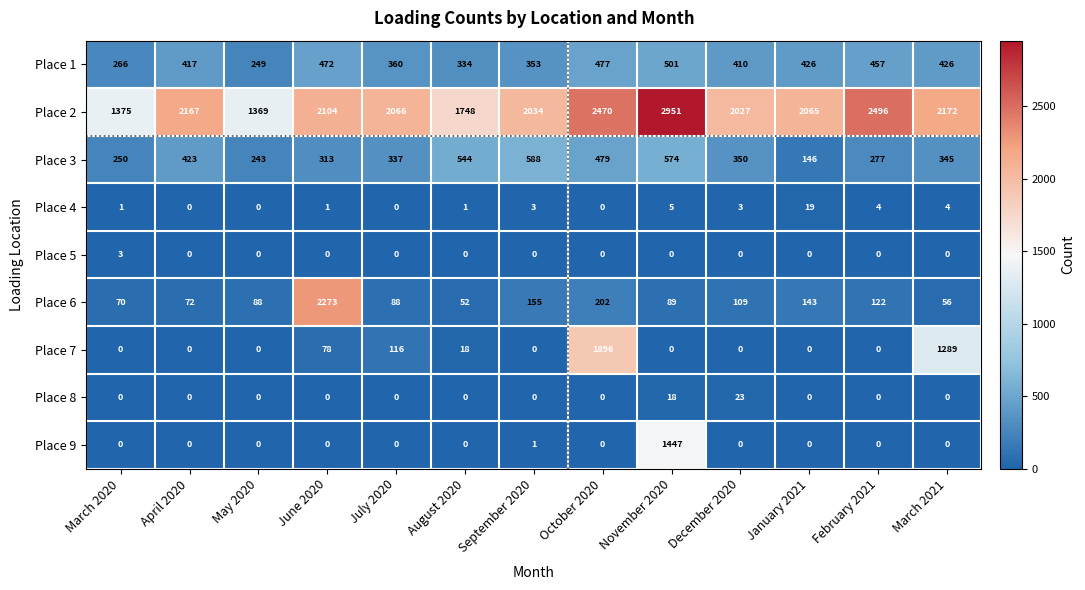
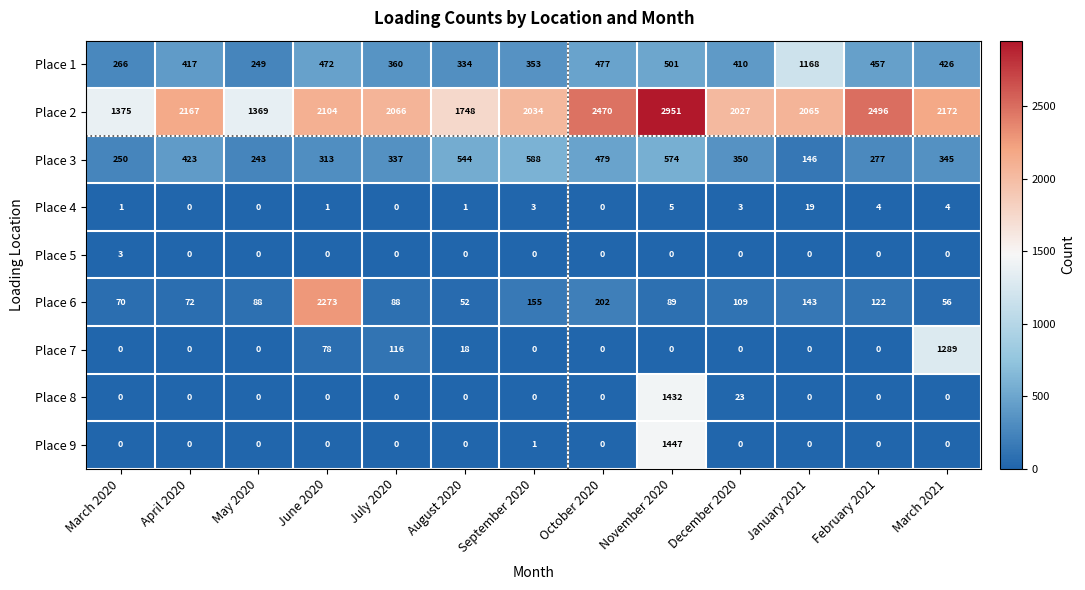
  {
    "Place 1": {
      "March 2020": 266,
      "April 2020": 417,
      "May 2020": 249,
      "June 2020": 472,
      "July 2020": 360,
      "August 2020": 334,
      "September 2020": 353,
      "October 2020": 477,
      "November 2020": 501,
      "December 2020": 410,
-     "January 2021": 426,
+     "January 2021": 1168,
      "February 2021": 457,
      "March 2021": 426
    },
    "Place 2": {
      "March 2020": 1375,
      "April 2020": 2167,
      "May 2020": 1369,
      "June 2020": 2104,
      "July 2020": 2066,
      "August 2020": 1748,
      "September 2020": 2034,
      "October 2020": 2470,
      "November 2020": 2951,
      "December 2020": 2027,
      "January 2021": 2065,
      "February 2021": 2496,
      "March 2021": 2172
    },
    "Place 3": {
      "March 2020": 250,
      "April 2020": 423,
      "May 2020": 243,
      "June 2020": 313,
      "July 2020": 337,
      "August 2020": 544,
      "September 2020": 588,
      "October 2020": 479,
      "November 2020": 574,
      "December 2020": 350,
      "January 2021": 146,
      "February 2021": 277,
      "March 2021": 345
    },
    "Place 4": {
      "March 2020": 1,
      "April 2020": 0,
      "May 2020": 0,
      "June 2020": 1,
      "July 2020": 0,
      "August 2020": 1,
      "September 2020": 3,
      "October 2020": 0,
      "November 2020": 5,
      "December 2020": 3,
      "January 2021": 19,
      "February 2021": 4,
      "March 2021": 4
    },
    "Place 5": {
      "March 2020": 3,
      "April 2020": 0,
      "May 2020": 0,
      "June 2020": 0,
      "July 2020": 0,
      "August 2020": 0,
      "September 2020": 0,
      "October 2020": 0,
      "November 2020": 0,
      "December 2020": 0,
      "January 2021": 0,
      "February 2021": 0,
      "March 2021": 0
    },
    "Place 6": {
      "March 2020": 70,
      "April 2020": 72,
      "May 2020": 88,
      "June 2020": 2273,
      "July 2020": 88,
      "August 2020": 52,
      "September 2020": 155,
      "October 2020": 202,
      "November 2020": 89,
      "December 2020": 109,
      "January 2021": 143,
      "February 2021": 122,
      "March 2021": 56
    },
    "Place 7": {
      "March 2020": 0,
      "April 2020": 0,
      "May 2020": 0,
      "June 2020": 78,
      "July 2020": 116,
      "August 2020": 18,
      "September 2020": 0,
-     "October 2020": 1896,
+     "October 2020": 0,
      "November 2020": 0,
      "December 2020": 0,
      "January 2021": 0,
      "February 2021": 0,
      "March 2021": 1289
    },
    "Place 8": {
      "March 2020": 0,
      "April 2020": 0,
      "May 2020": 0,
      "June 2020": 0,
      "July 2020": 0,
      "August 2020": 0,
      "September 2020": 0,
      "October 2020": 0,
-     "November 2020": 18,
+     "November 2020": 1432,
      "December 2020": 23,
      "January 2021": 0,
      "February 2021": 0,
      "March 2021": 0
    },
    "Place 9": {
      "March 2020": 0,
      "April 2020": 0,
      "May 2020": 0,
      "June 2020": 0,
      "July 2020": 0,
      "August 2020": 0,
      "September 2020": 1,
      "October 2020": 0,
      "November 2020": 1447,
      "December 2020": 0,
      "January 2021": 0,
      "February 2021": 0,
      "March 2021": 0
    }
  }
